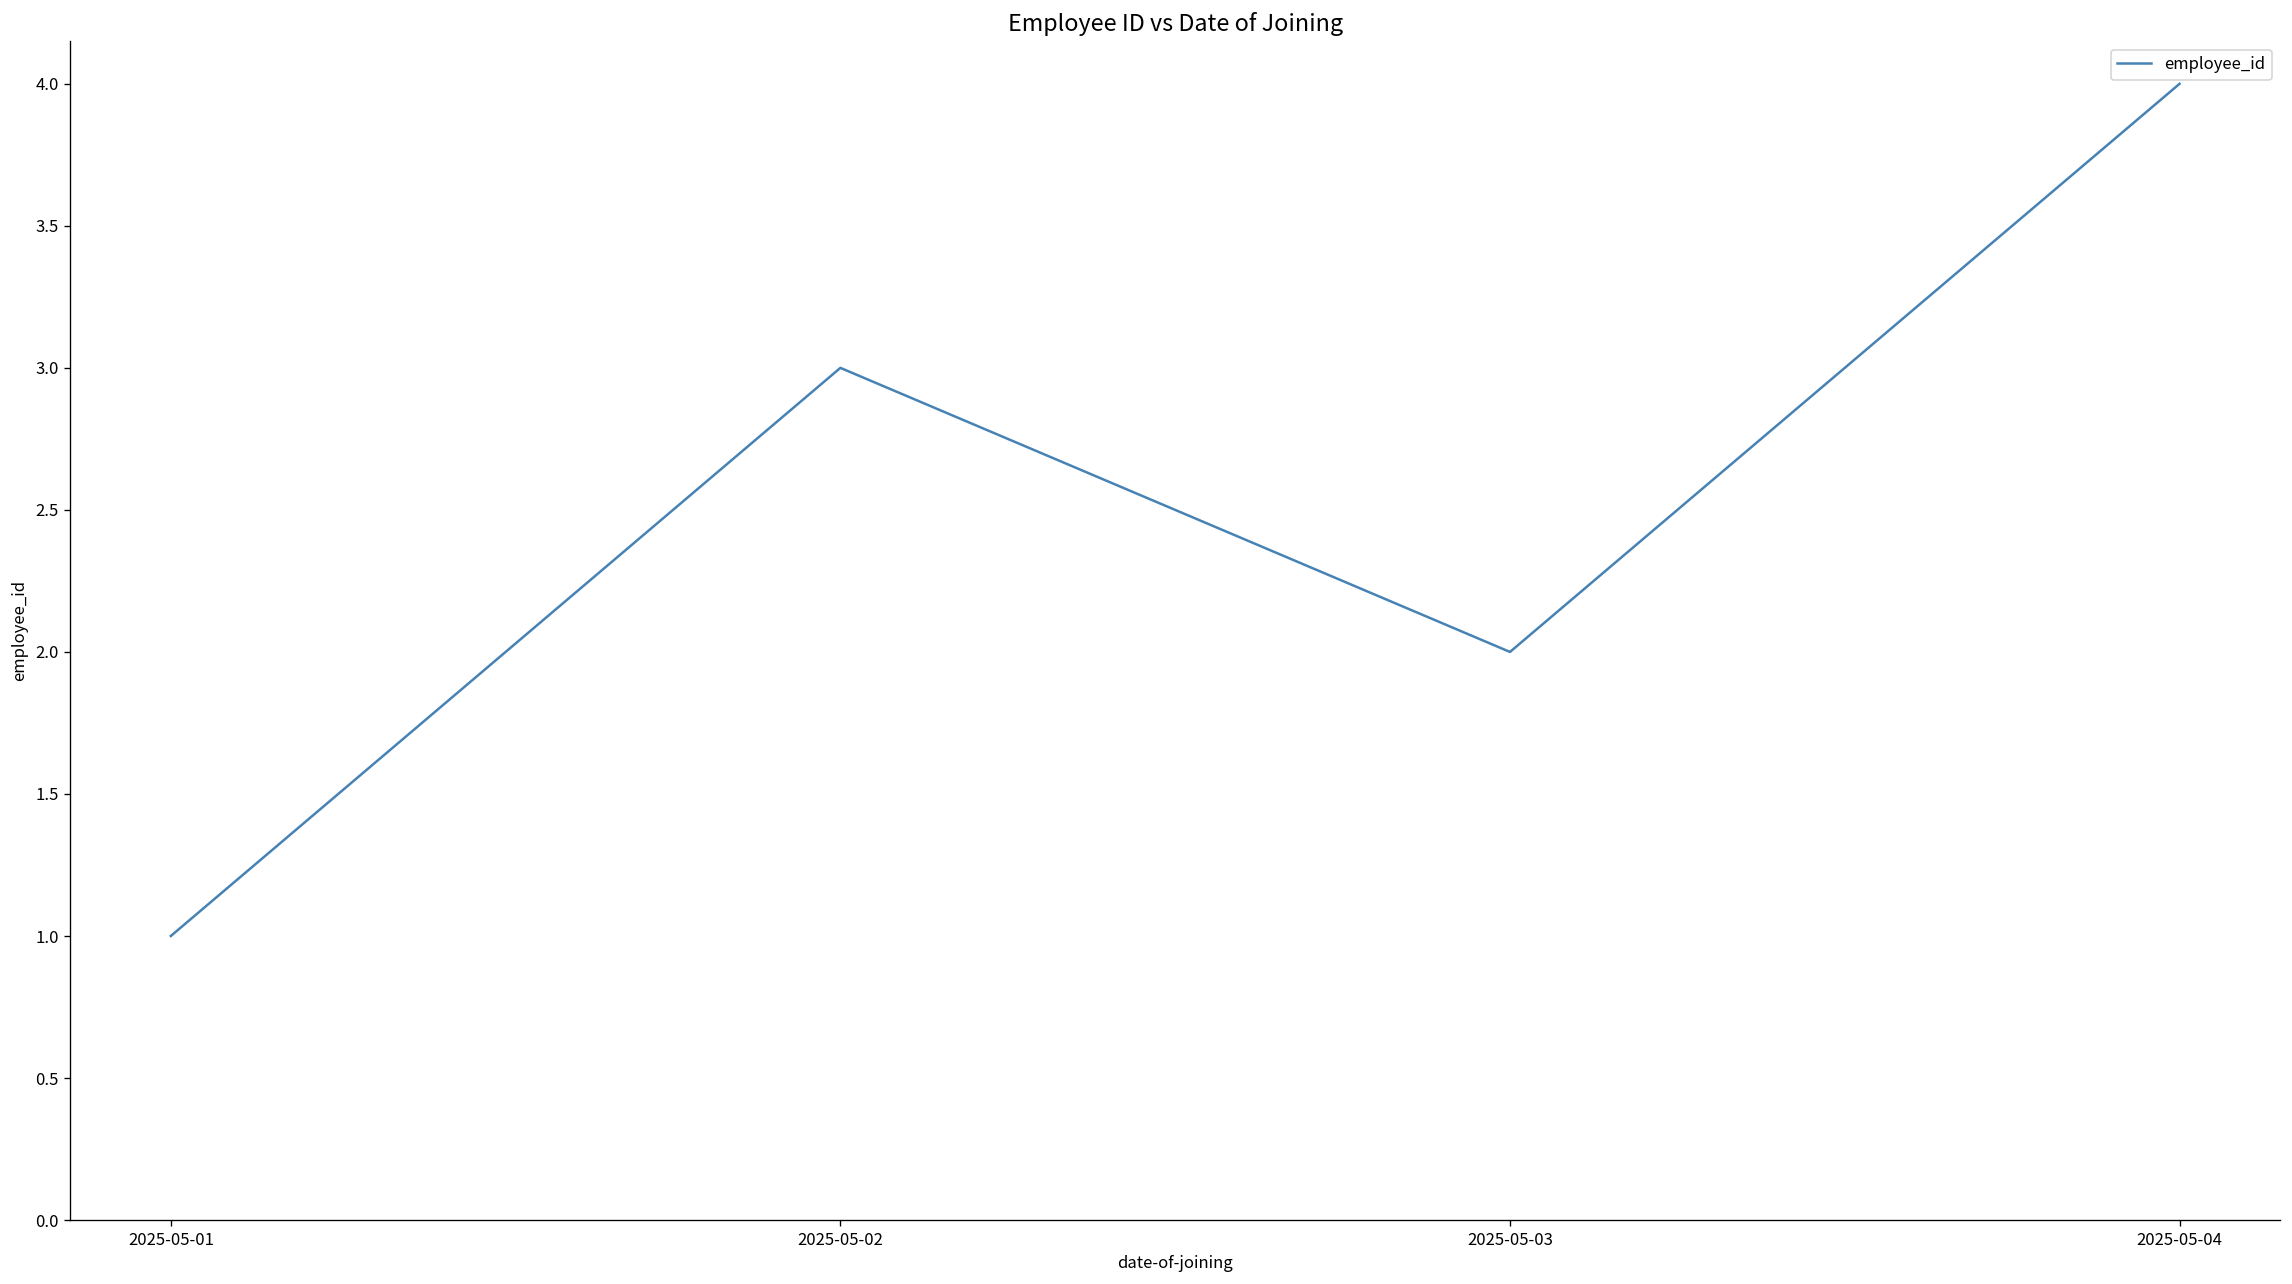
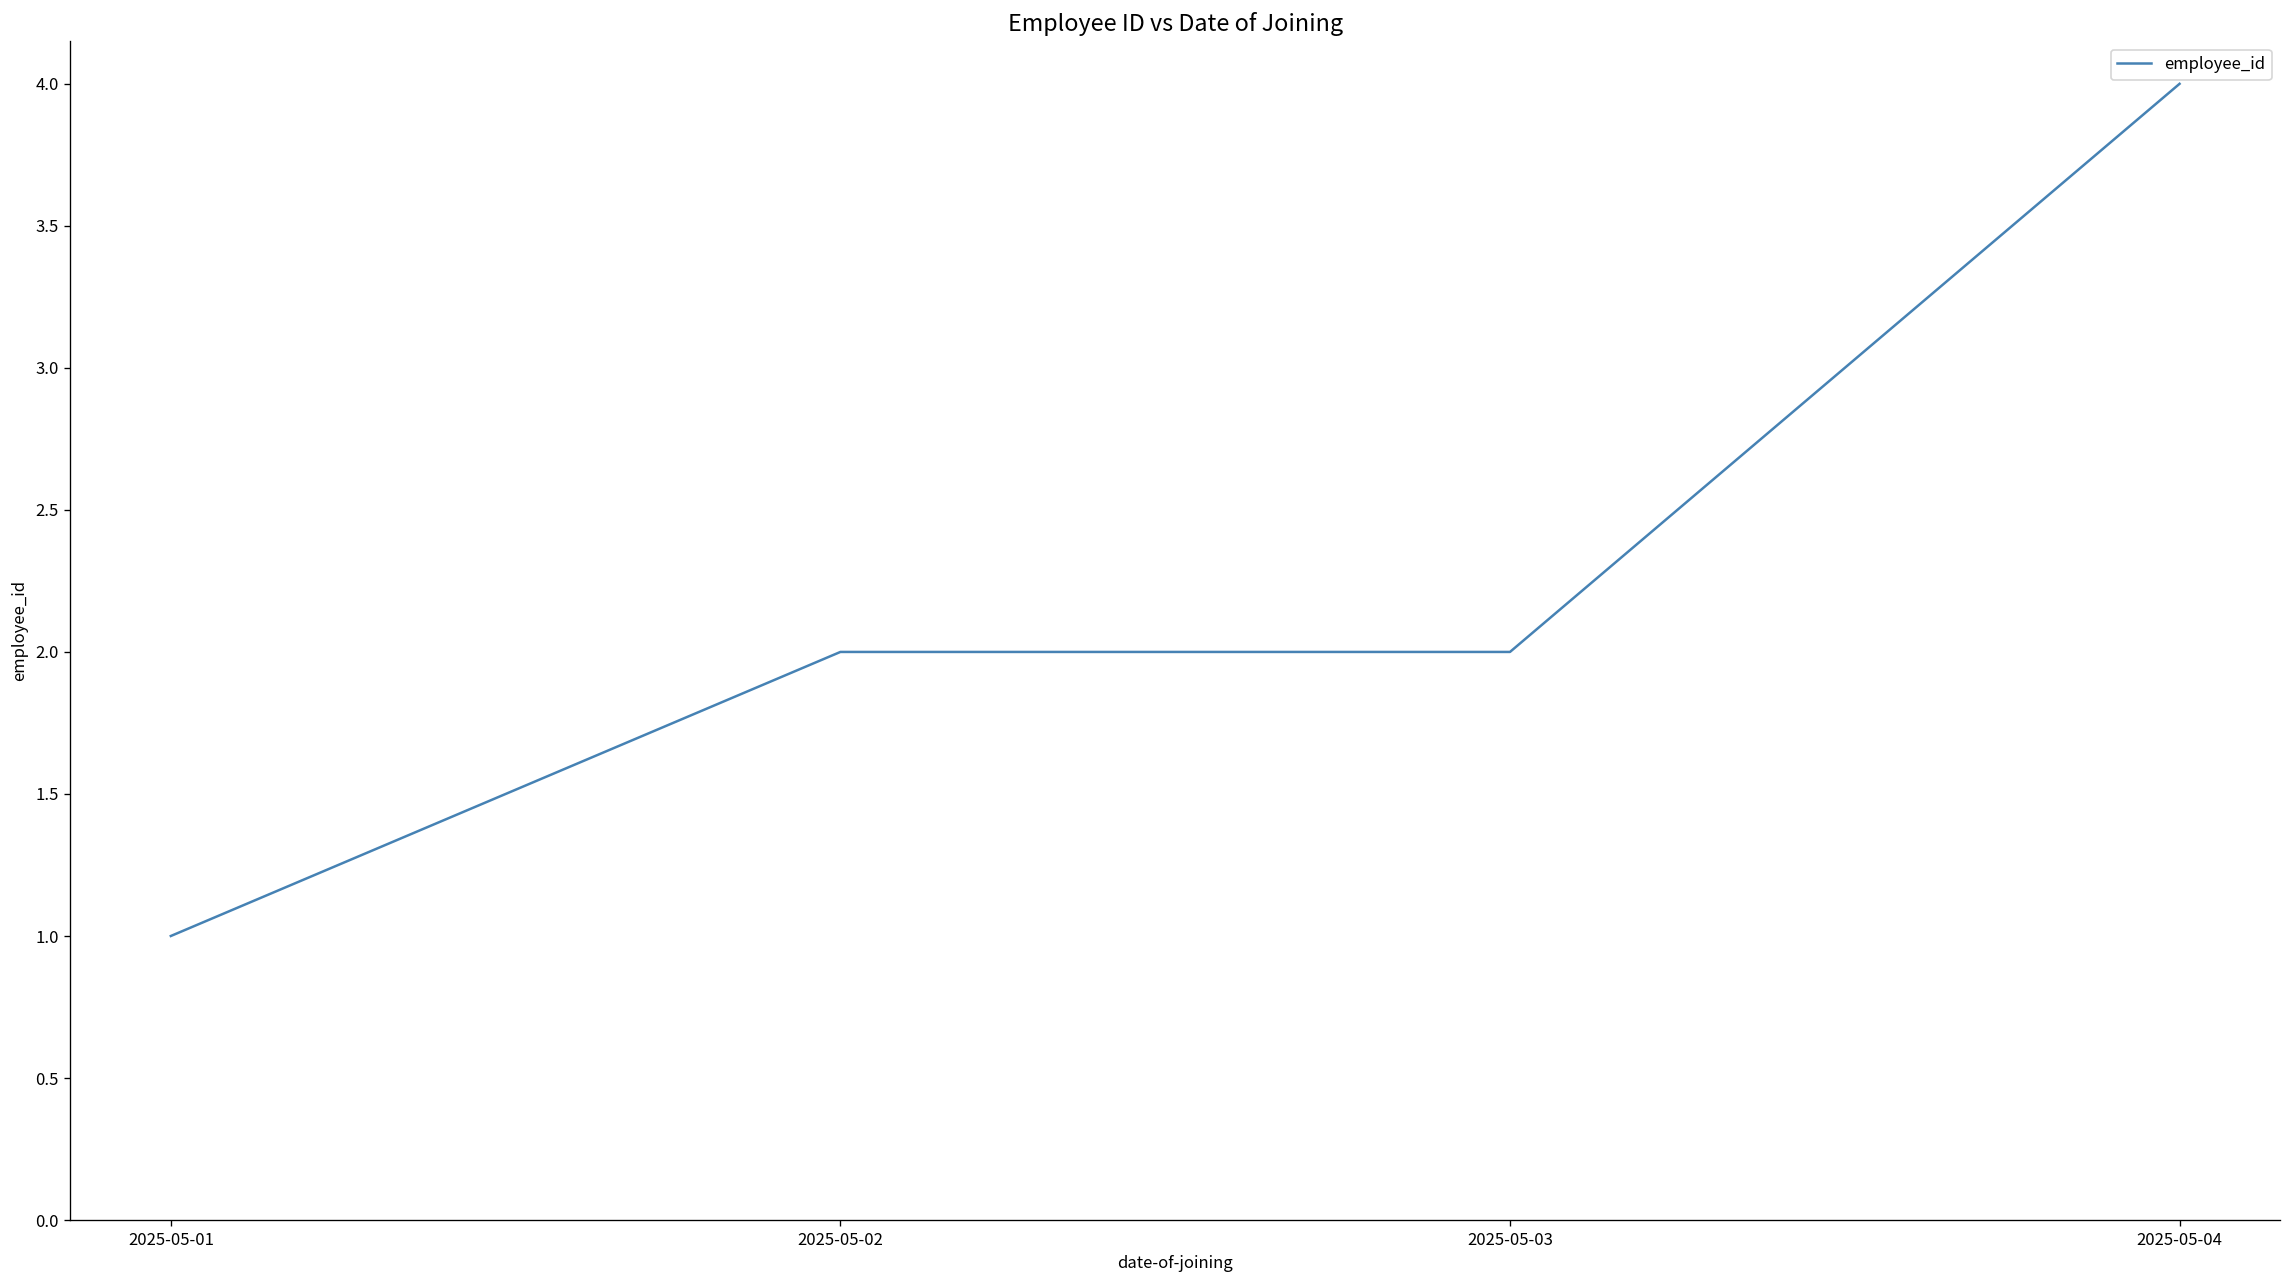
  {
    "2025-05-01": 1,
-   "2025-05-02": 3,
+   "2025-05-02": 2,
    "2025-05-03": 2,
    "2025-05-04": 4
  }
